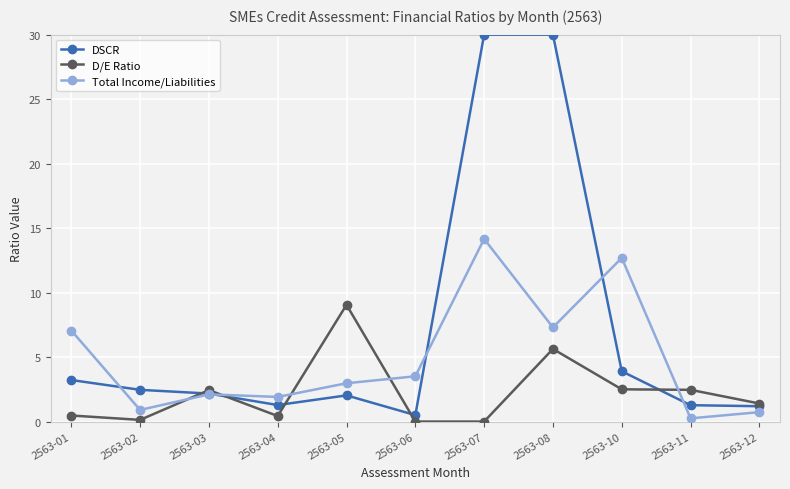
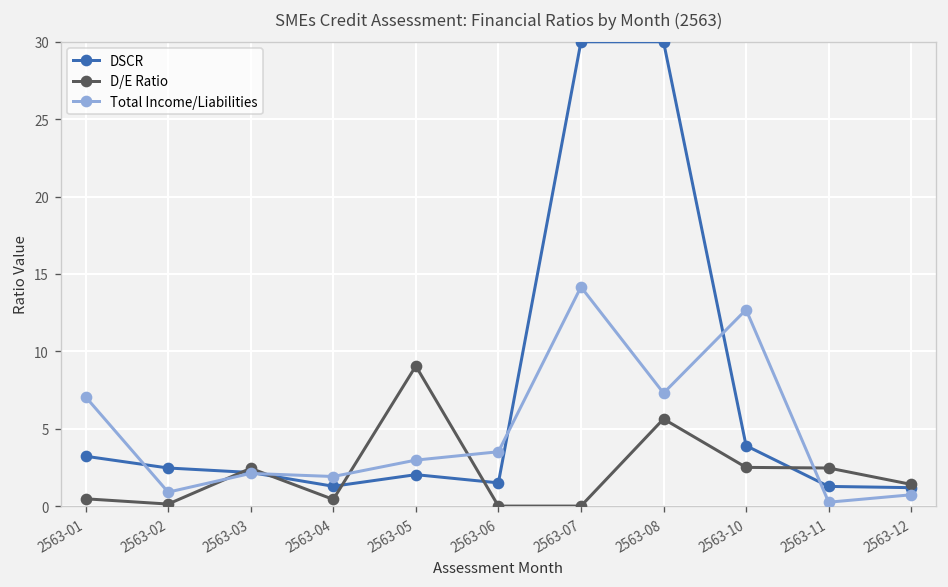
  {
    "DSCR": {
      "2563-01": 3.2,
      "2563-02": 2.5,
      "2563-04": 1.3,
      "2563-05": 2.0,
-     "2563-06": 0.5,
+     "2563-06": 1.5,
      "2563-07": 30.0,
      "2563-08": 30.0,
      "2563-10": 3.9,
      "2563-11": 1.3,
      "2563-12": 1.2
    },
    "D/E Ratio": {
      "2563-01": 0.5,
      "2563-02": 0.1,
      "2563-03": 2.4,
      "2563-04": 0.4,
      "2563-05": 9.1,
      "2563-06": 0.0,
      "2563-07": 0.0,
      "2563-08": 5.6,
      "2563-10": 2.5,
      "2563-11": 2.5,
      "2563-12": 1.4
    },
    "Total Income/Liabilities": {
      "2563-01": 7.1,
      "2563-02": 0.9,
      "2563-04": 1.9,
      "2563-05": 3.0,
      "2563-06": 3.5,
      "2563-07": 14.2,
      "2563-08": 7.3,
      "2563-10": 12.7,
      "2563-11": 0.3,
      "2563-12": 0.7
    }
  }
